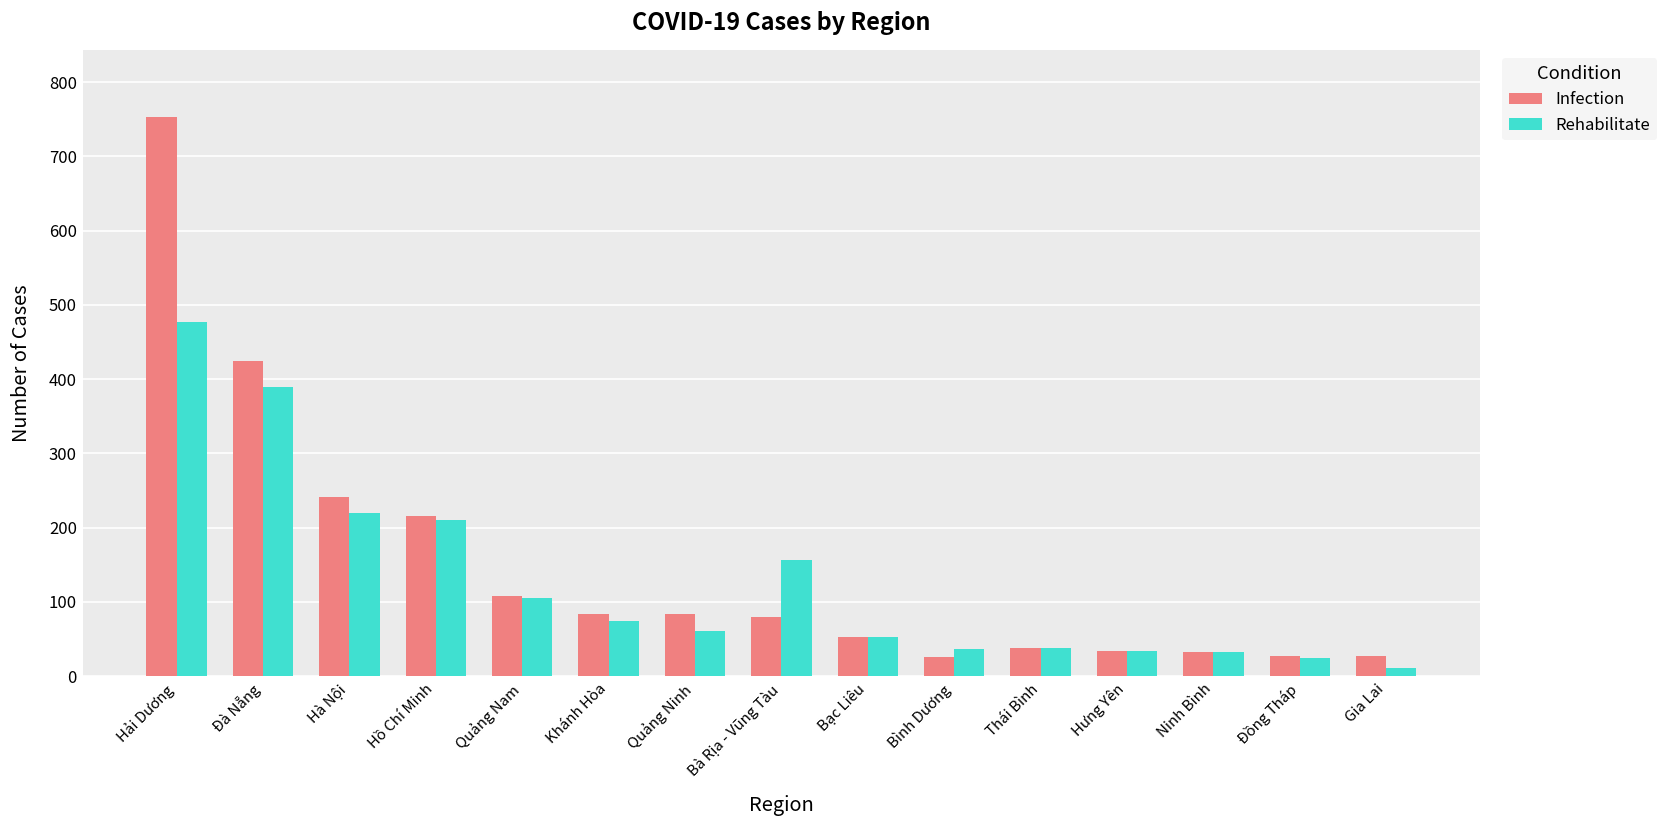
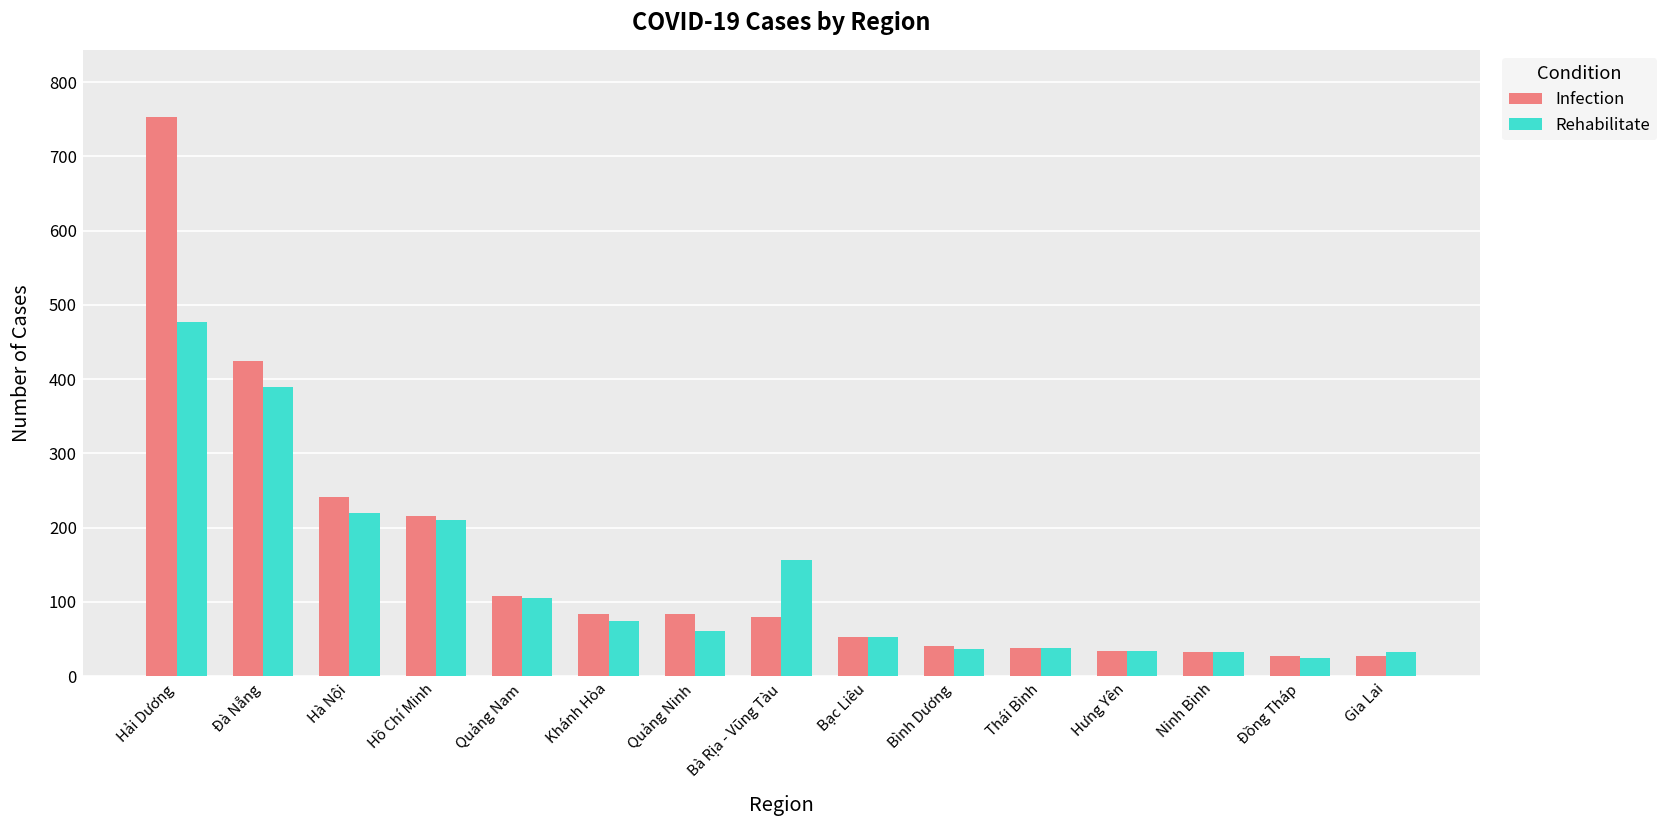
  {
    "Infection": {
      "Hải Dương": 750,
      "Đà Nẵng": 430,
      "Hà Nội": 240,
      "Hồ Chí Minh": 220,
      "Quảng Nam": 110,
      "Khánh Hòa": 80,
      "Quảng Ninh": 80,
      "Bà Rịa - Vũng Tàu": 80,
      "Bạc Liêu": 50,
-     "Bình Dương": 30,
+     "Bình Dương": 40,
      "Thái Bình": 40,
      "Hưng Yên": 30,
      "Ninh Bình": 30,
      "Đồng Tháp": 30,
      "Gia Lai": 30
    },
    "Rehabilitate": {
      "Hải Dương": 480,
      "Đà Nẵng": 390,
      "Hà Nội": 220,
      "Hồ Chí Minh": 210,
      "Quảng Nam": 110,
      "Khánh Hòa": 70,
      "Quảng Ninh": 60,
      "Bà Rịa - Vũng Tàu": 160,
      "Bạc Liêu": 50,
      "Bình Dương": 40,
      "Thái Bình": 40,
      "Hưng Yên": 30,
      "Ninh Bình": 30,
      "Đồng Tháp": 20,
-     "Gia Lai": 10
+     "Gia Lai": 30
    }
  }
